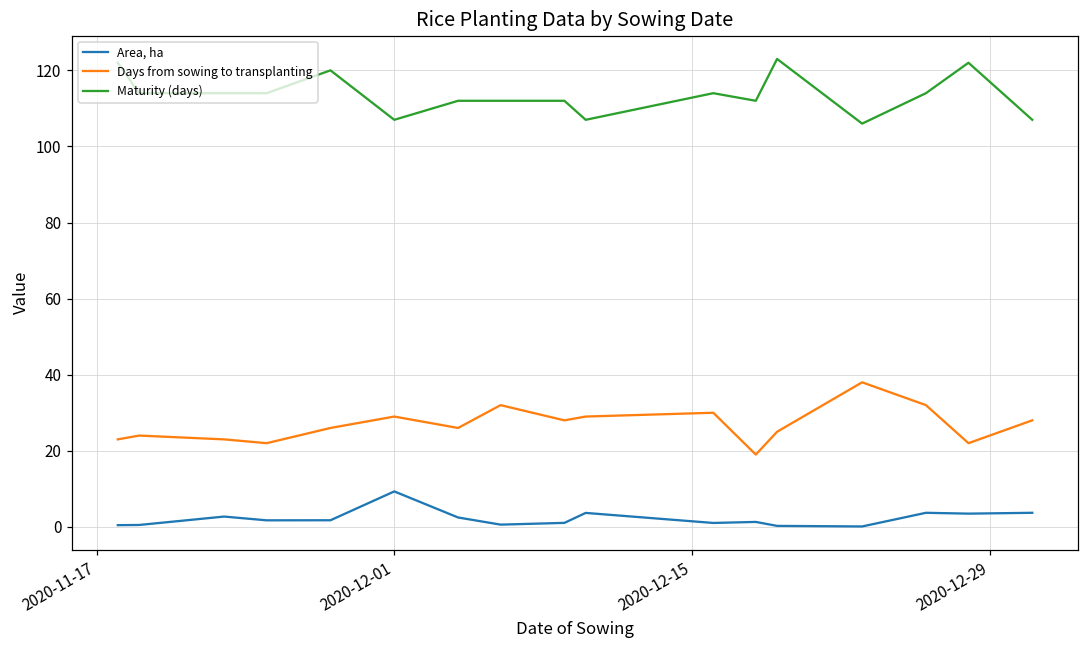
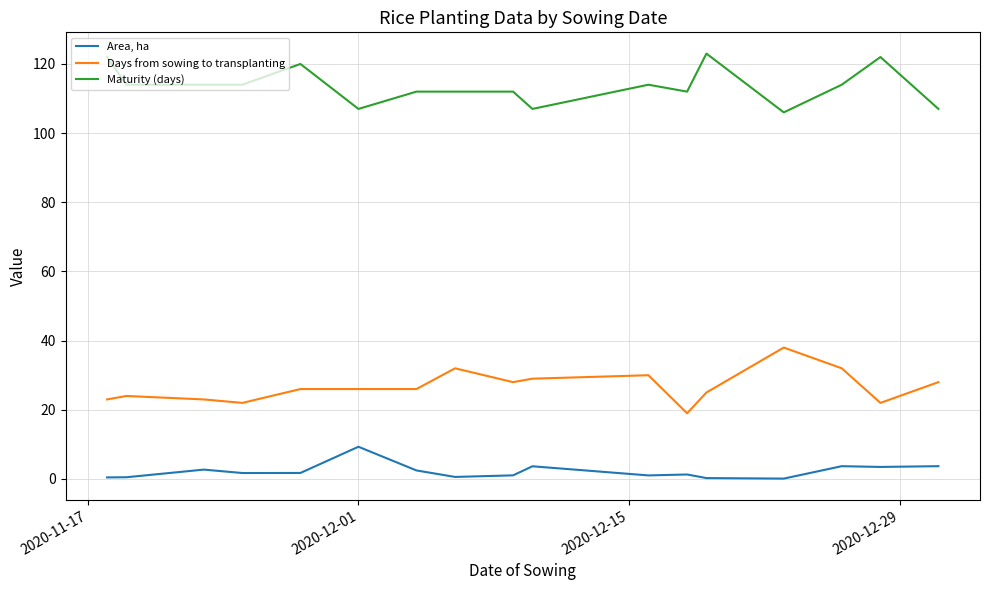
  {
    "Area, ha": {
      "2020-12-01": 9
    },
    "Days from sowing to transplanting": {
-     "2020-12-01": 29
+     "2020-12-01": 26
    },
    "Maturity (days)": {
      "2020-12-01": 107
    }
  }
